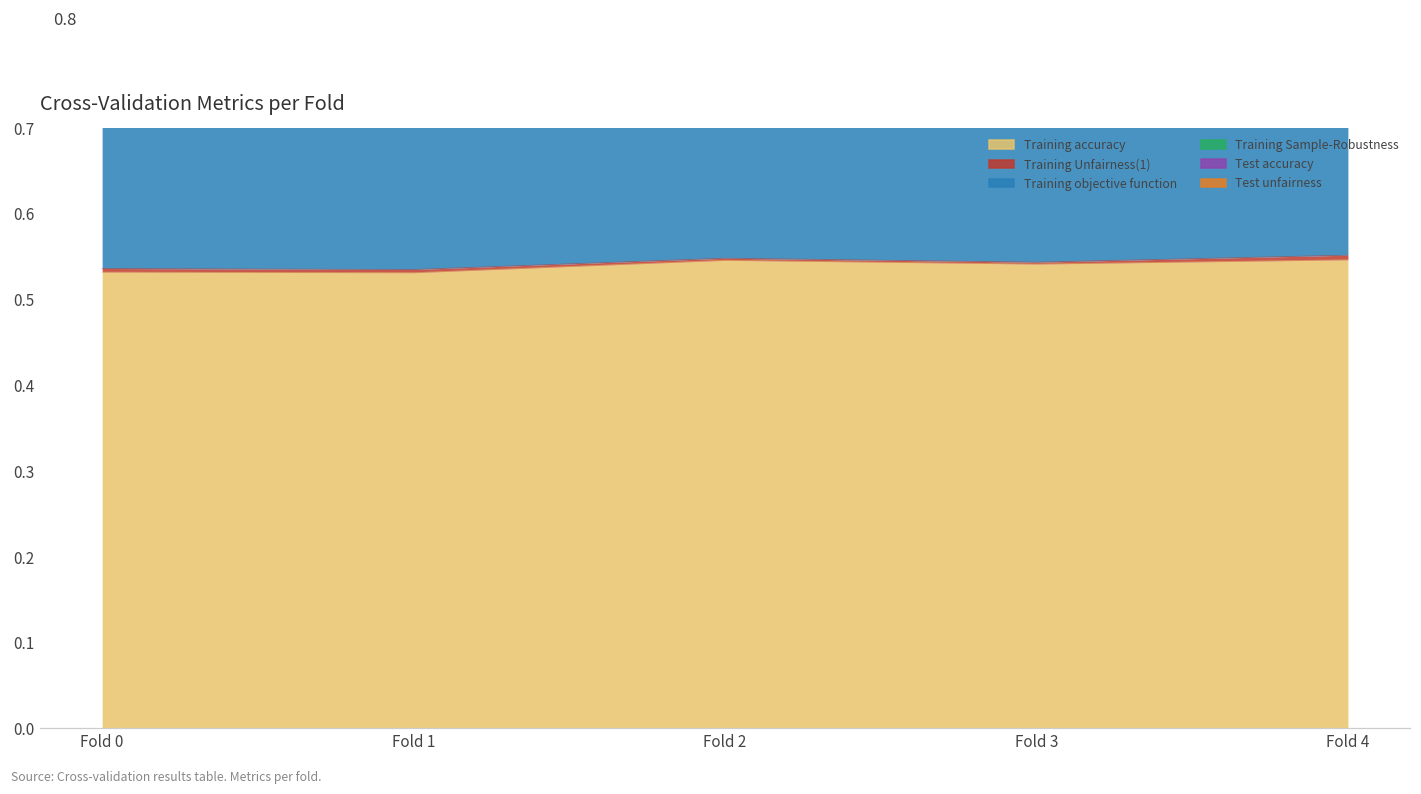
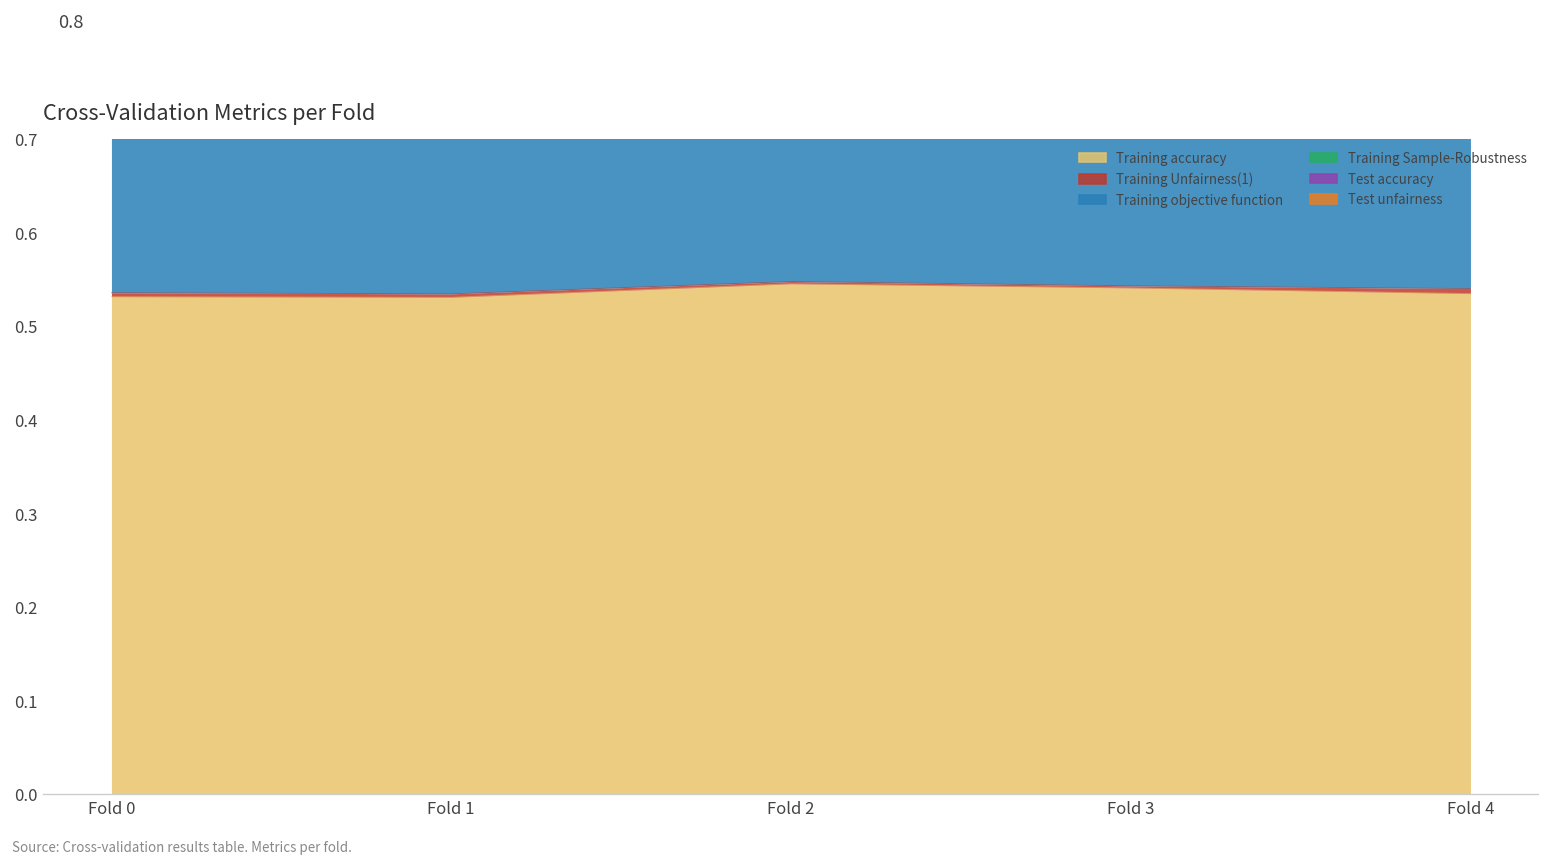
  {
    "Training accuracy": {
      "Fold 0": 0.53,
      "Fold 1": 0.53,
-     "Fold 4": 0.55
+     "Fold 4": 0.54
    },
    "Training Unfairness(1)": {
      "Fold 0": 0.00,
      "Fold 1": 0.00,
      "Fold 4": 0.01
    }
  }
